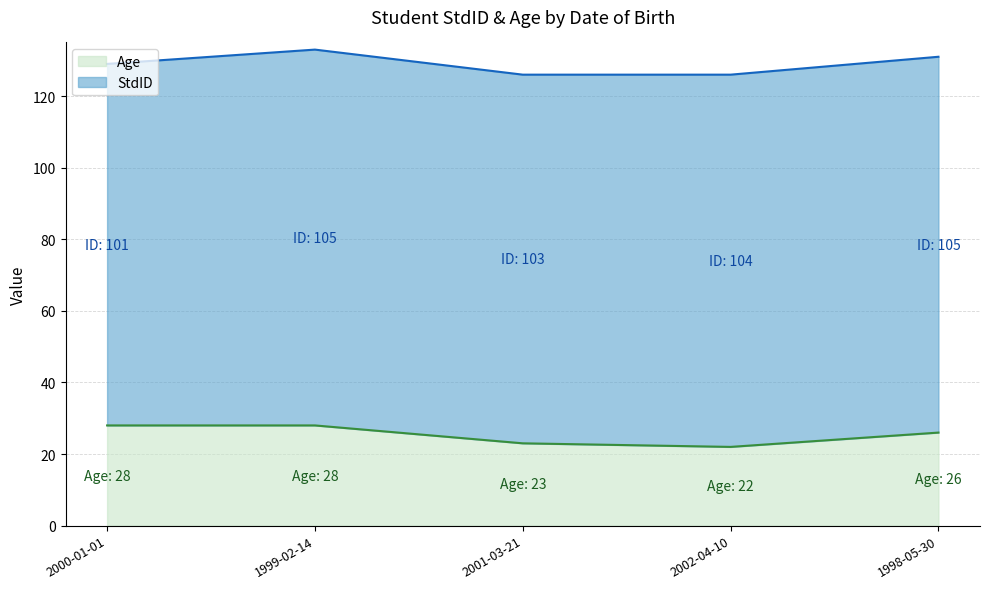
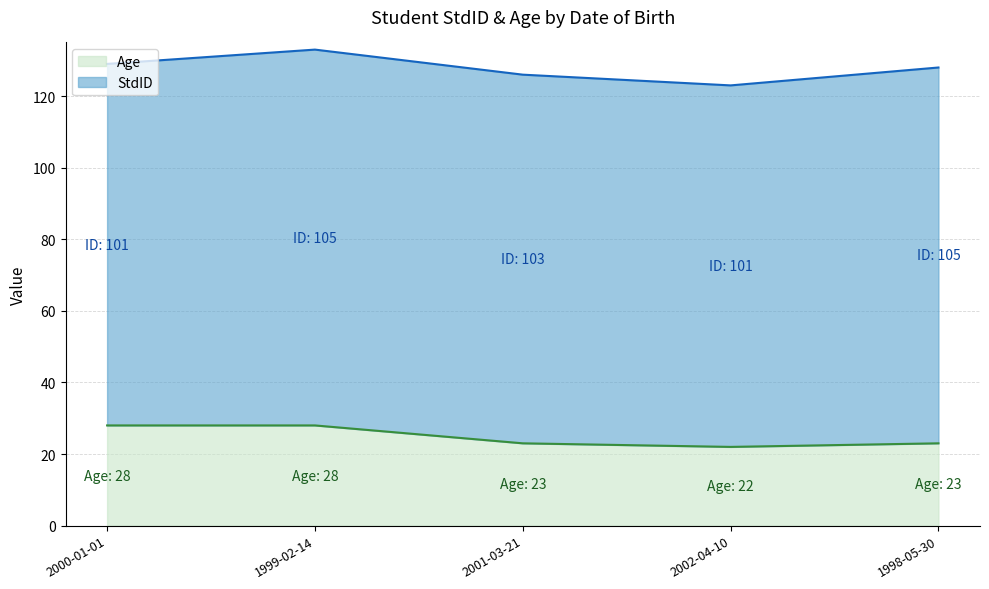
  {
    "Age": {
-     "1998-05-30": 26
+     "1998-05-30": 23
    },
    "StdID": {
-     "2002-04-10": 104
+     "2002-04-10": 101
    }
  }
